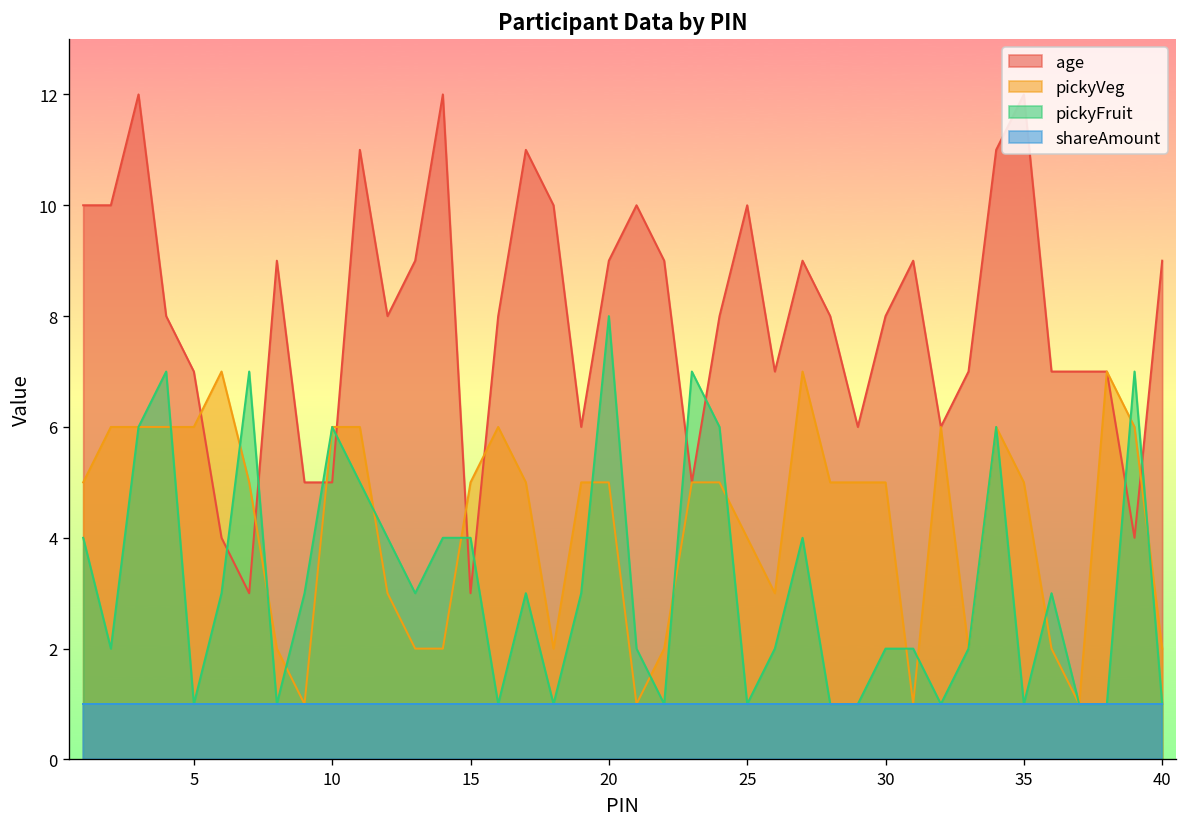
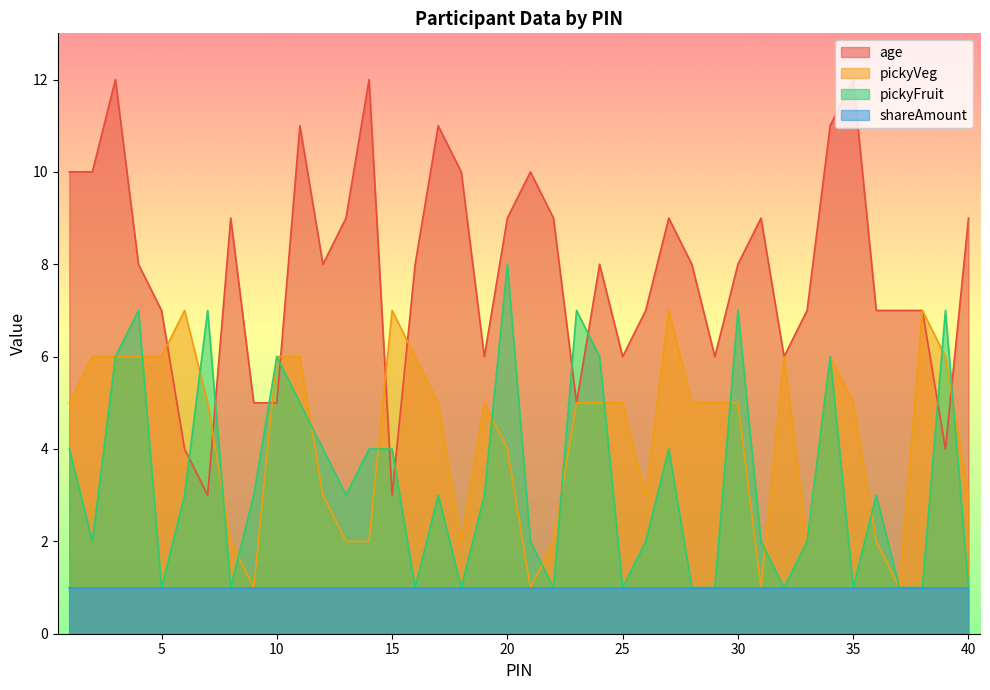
  {
    "age": {
      "5": 7,
      "10": 5,
      "15": 3,
      "20": 9,
-     "25": 10,
+     "25": 6,
      "30": 8,
      "40": 9
    },
    "pickyVeg": {
      "5": 6,
-     "15": 5,
-     "20": 5,
-     "25": 4,
+     "15": 7,
+     "20": 4,
+     "25": 5,
      "30": 5,
      "35": 5,
-     "40": 2
+     "40": 3
    },
    "pickyFruit": {
      "15": 4,
      "20": 8,
-     "30": 2
+     "30": 7
    },
    "shareAmount": {
      "10": 1,
      "15": 1,
      "20": 1,
      "30": 1
    }
  }
